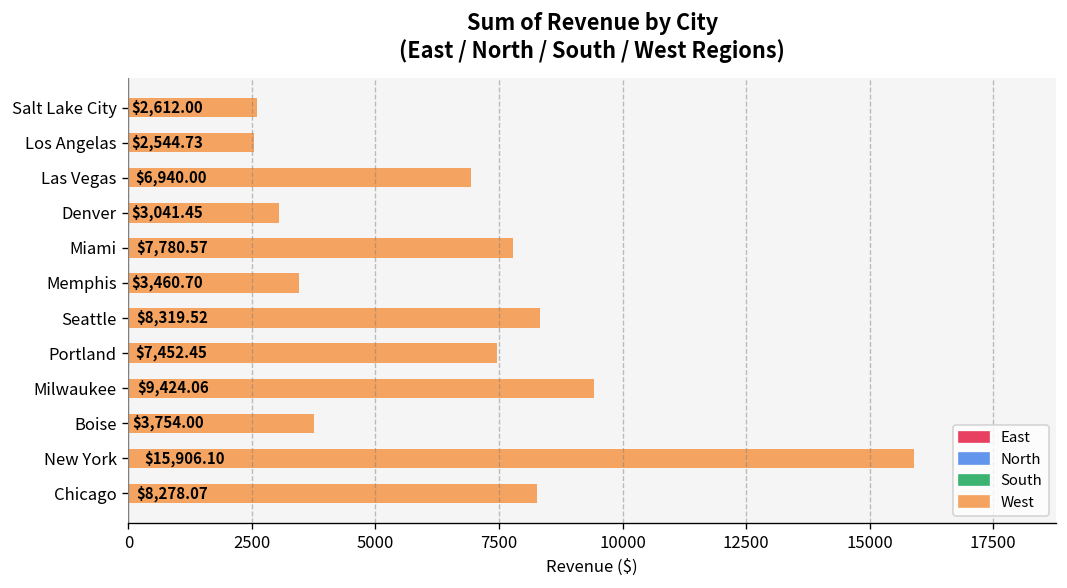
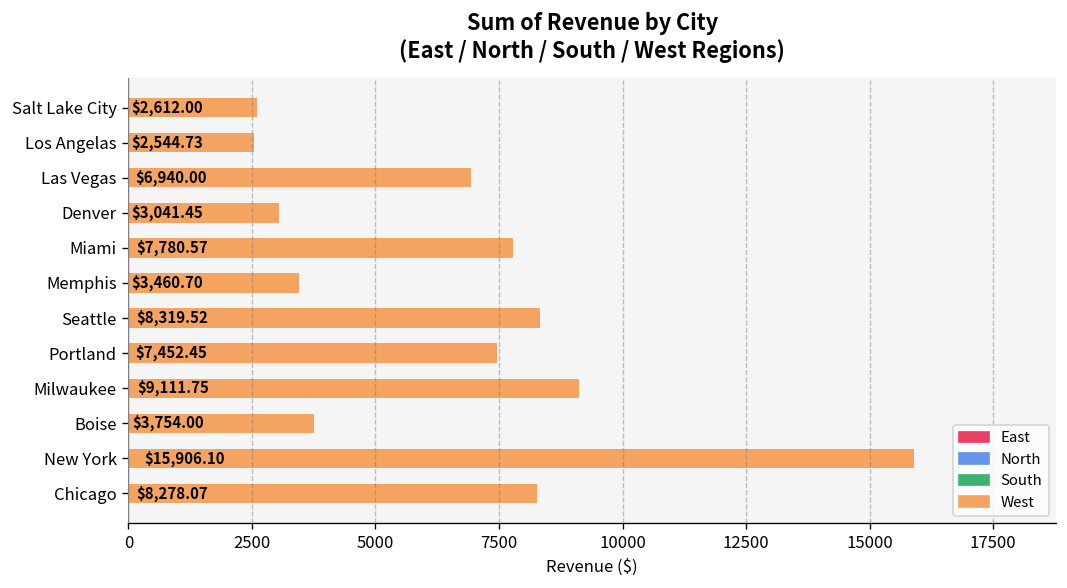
  {
    "Salt Lake City": "$2,612.00",
    "Los Angelas": "$2,544.73",
    "Las Vegas": "$6,940.00",
    "Denver": "$3,041.45",
    "Miami": "$7,780.57",
    "Memphis": "$3,460.70",
    "Seattle": "$8,319.52",
    "Portland": "$7,452.45",
-   "Milwaukee": "$9,424.06",
+   "Milwaukee": "$9,111.75",
    "Boise": "$3,754.00",
    "New York": "$15,906.10",
    "Chicago": "$8,278.07"
  }
